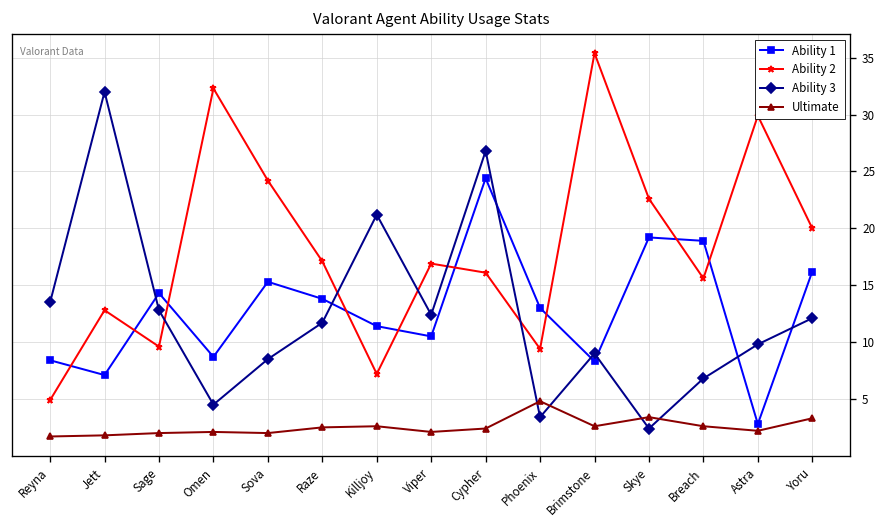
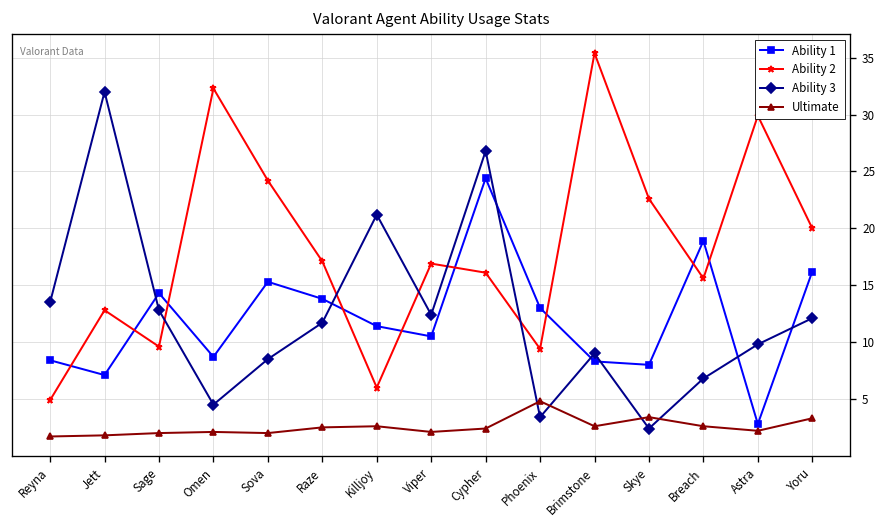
  {
    "Ability 1": {
      "Reyna": 8,
      "Jett": 7,
      "Sage": 14,
      "Omen": 9,
      "Sova": 15,
      "Raze": 14,
      "Killjoy": 11,
      "Viper": 11,
      "Cypher": 24,
      "Phoenix": 13,
      "Brimstone": 8,
-     "Skye": 19,
+     "Skye": 8,
      "Breach": 19,
      "Astra": 3,
      "Yoru": 16
    },
    "Ability 2": {
      "Reyna": 5,
      "Jett": 13,
      "Sage": 10,
      "Omen": 32,
      "Sova": 24,
      "Raze": 17,
-     "Killjoy": 7,
+     "Killjoy": 6,
      "Viper": 17,
      "Cypher": 16,
      "Phoenix": 9,
      "Brimstone": 35,
      "Skye": 23,
      "Breach": 16,
      "Astra": 30,
      "Yoru": 20
    },
    "Ability 3": {
      "Reyna": 14,
      "Jett": 32,
      "Sage": 13,
      "Omen": 5,
      "Sova": 9,
      "Raze": 12,
      "Killjoy": 21,
      "Viper": 12,
      "Cypher": 27,
      "Phoenix": 3,
      "Brimstone": 9,
      "Skye": 2,
      "Breach": 7,
      "Astra": 10,
      "Yoru": 12
    },
    "Ultimate": {
      "Reyna": 2,
      "Jett": 2,
      "Sage": 2,
      "Omen": 2,
      "Sova": 2,
      "Raze": 3,
      "Killjoy": 3,
      "Viper": 2,
      "Cypher": 2,
      "Phoenix": 5,
      "Brimstone": 3,
      "Skye": 3,
      "Breach": 3,
      "Astra": 2,
      "Yoru": 3
    }
  }
